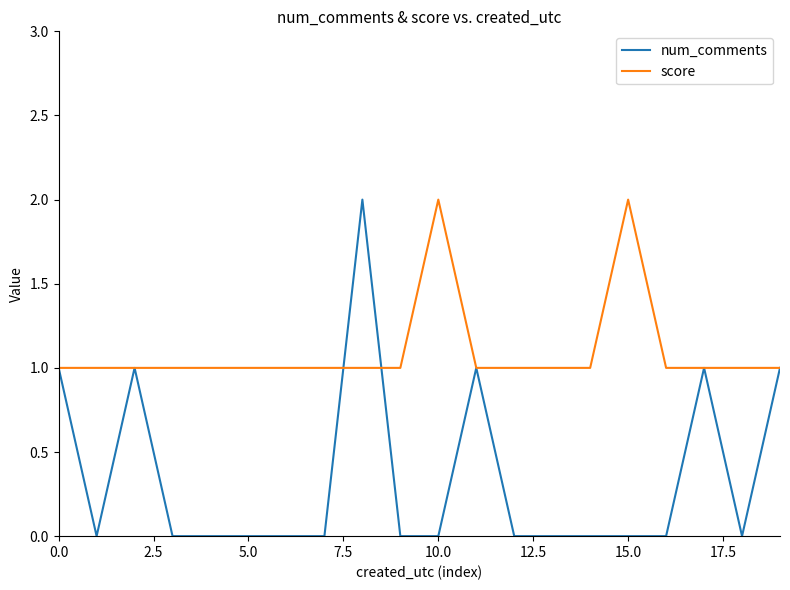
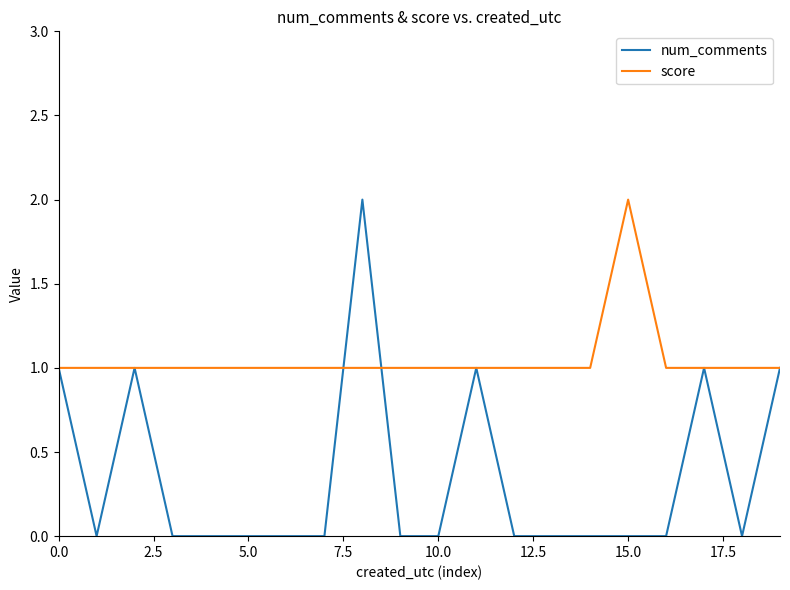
  {
    "num_comments": {
      "5.0": 0,
      "10.0": 0,
      "15.0": 0
    },
    "score": {
      "5.0": 1,
-     "10.0": 2,
+     "10.0": 1,
      "15.0": 2
    }
  }
